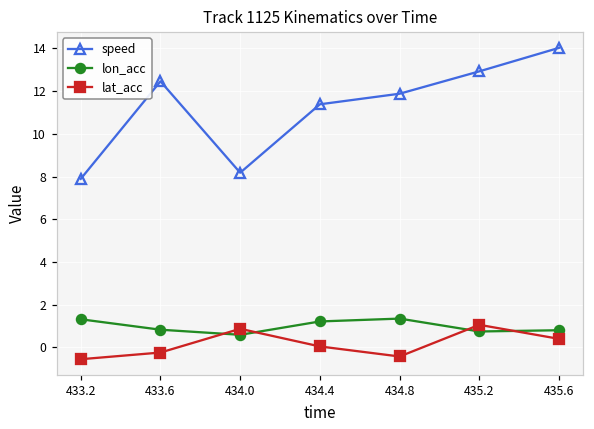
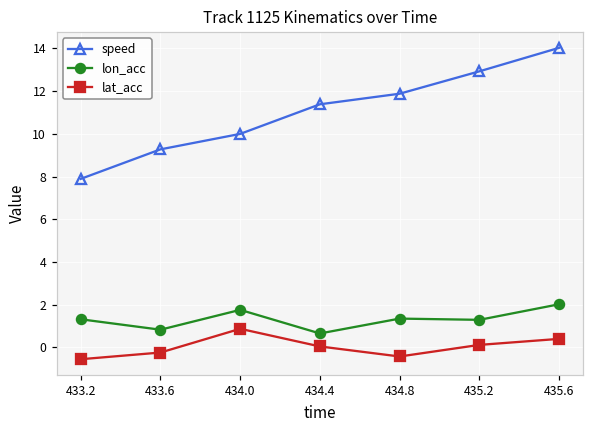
  {
    "speed": {
      "433.2": 7.9,
-     "433.6": 12.5,
-     "434.0": 8.2,
+     "433.6": 9.3,
+     "434.0": 10.0,
      "434.4": 11.4,
      "434.8": 11.9,
      "435.2": 12.9,
      "435.6": 14.0
    },
    "lon_acc": {
      "433.2": 1.3,
      "433.6": 0.8,
-     "434.0": 0.6,
-     "434.4": 1.2,
+     "434.0": 1.8,
+     "434.4": 0.7,
      "434.8": 1.4,
-     "435.2": 0.7,
-     "435.6": 0.8
+     "435.2": 1.3,
+     "435.6": 2.0
    },
    "lat_acc": {
      "433.2": -0.6,
      "433.6": -0.2,
      "434.0": 0.9,
      "434.4": 0.0,
      "434.8": -0.4,
-     "435.2": 1.1,
+     "435.2": 0.1,
      "435.6": 0.4
    }
  }
